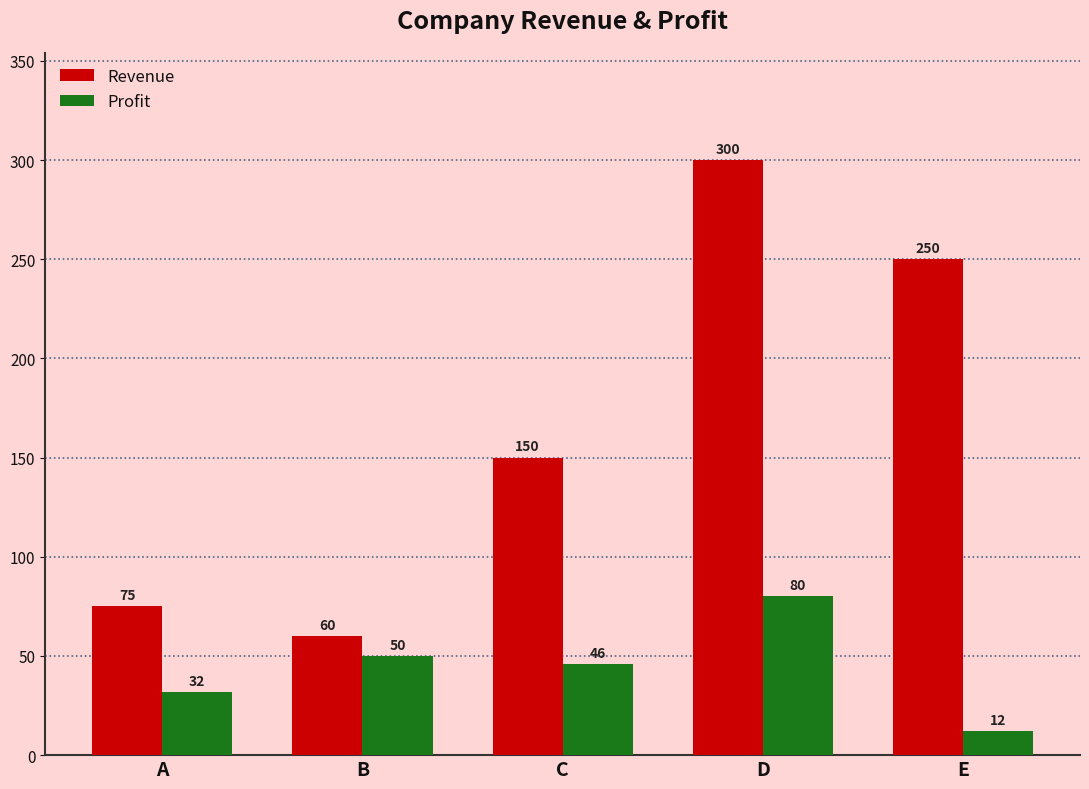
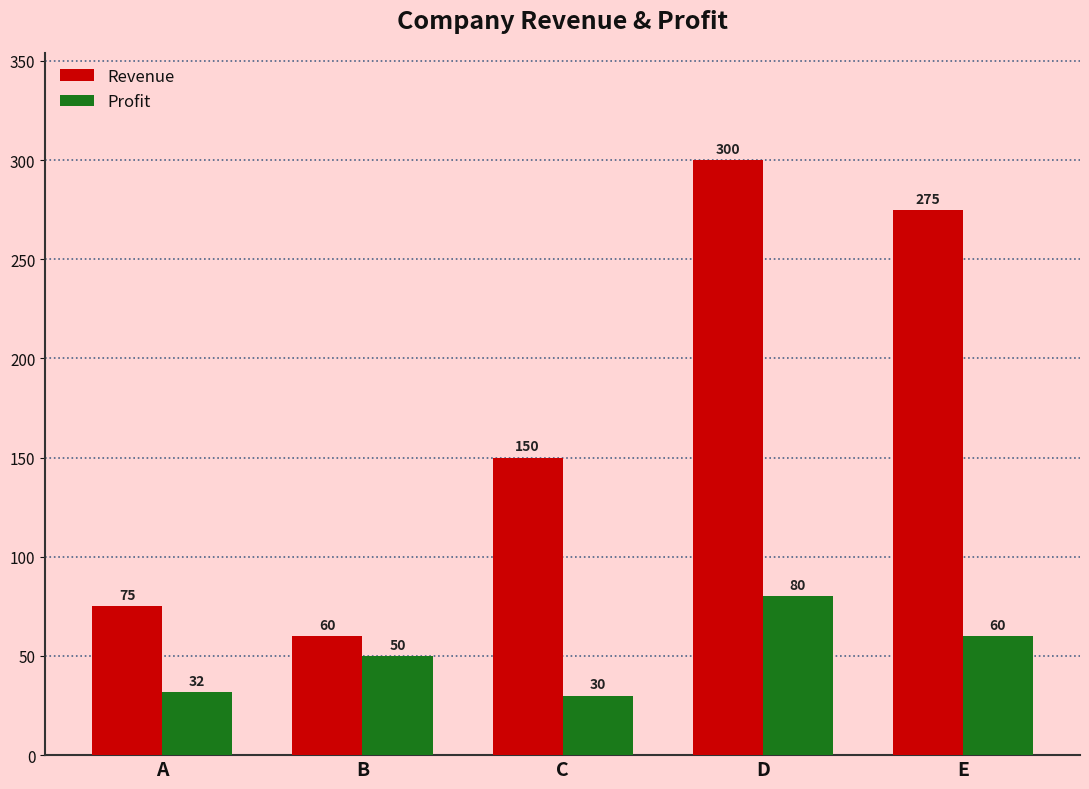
  {
    "Revenue": {
      "A": 75,
      "B": 60,
      "C": 150,
      "D": 300,
-     "E": 250
+     "E": 275
    },
    "Profit": {
      "A": 32,
      "B": 50,
-     "C": 46,
+     "C": 30,
      "D": 80,
-     "E": 12
+     "E": 60
    }
  }
